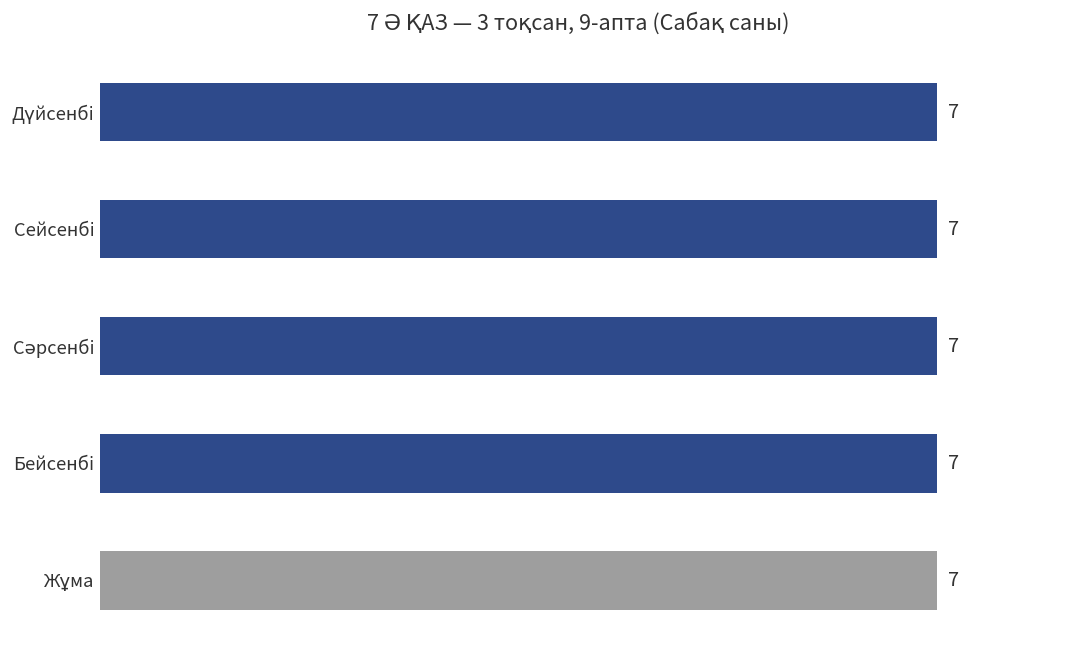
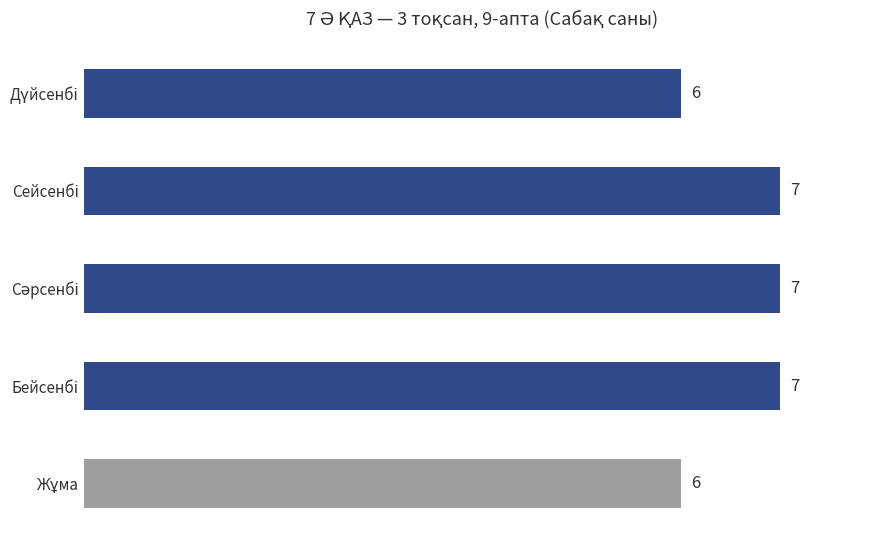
  {
-   "Дүйсенбі": 7,
+   "Дүйсенбі": 6,
    "Сейсенбі": 7,
    "Сәрсенбі": 7,
    "Бейсенбі": 7,
-   "Жұма": 7
+   "Жұма": 6
  }
